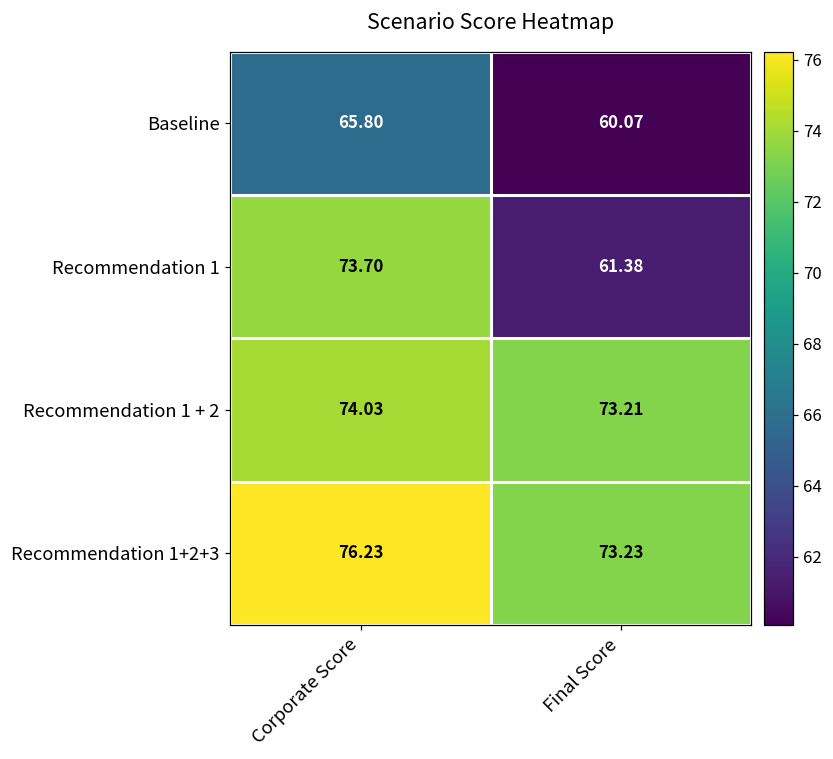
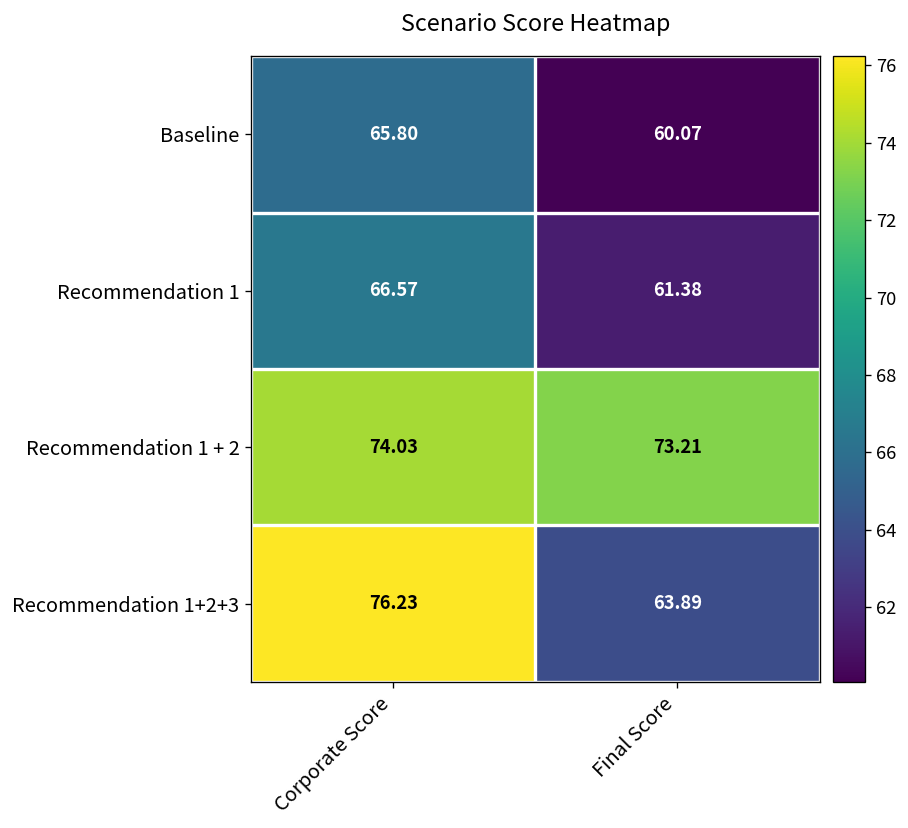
  {
    "Baseline": {
      "Corporate Score": 65.80,
      "Final Score": 60.07
    },
    "Recommendation 1": {
-     "Corporate Score": 73.70,
+     "Corporate Score": 66.57,
      "Final Score": 61.38
    },
    "Recommendation 1 + 2": {
      "Corporate Score": 74.03,
      "Final Score": 73.21
    },
    "Recommendation 1+2+3": {
      "Corporate Score": 76.23,
-     "Final Score": 73.23
+     "Final Score": 63.89
    }
  }
